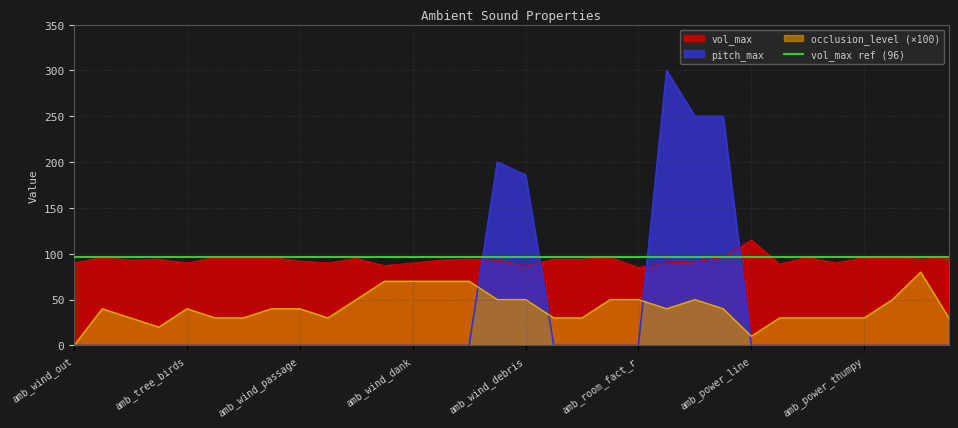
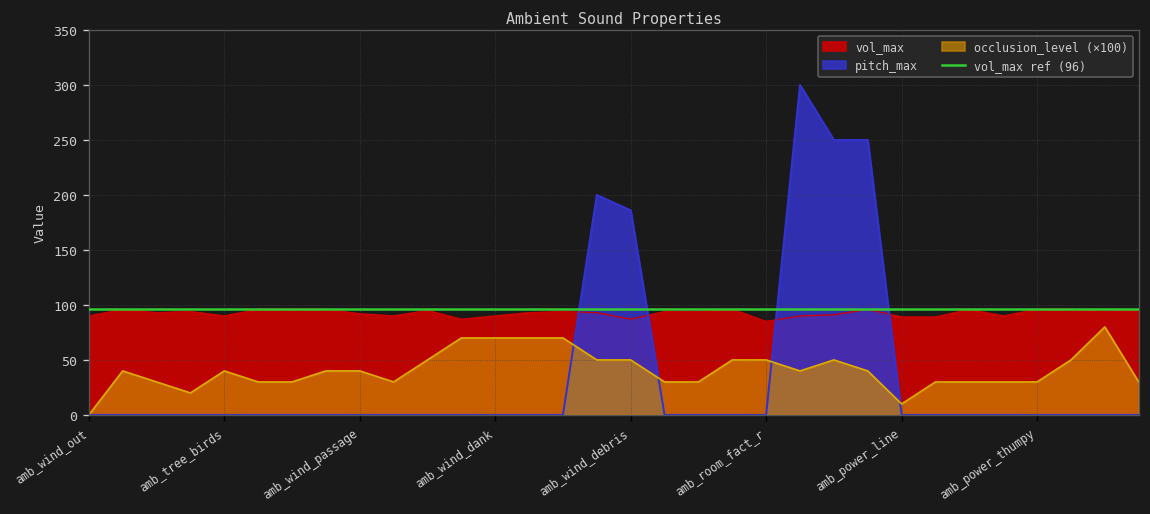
  {
    "vol_max": {
      "amb_wind_out": 90,
      "amb_tree_birds": 90,
      "amb_wind_passage": 90,
      "amb_wind_dank": 90,
      "amb_wind_debris": 90,
      "amb_room_fact_r": 90,
-     "amb_power_line": 120,
+     "amb_power_line": 90,
      "amb_power_thumpy": 100
    },
    "pitch_max": {
      "amb_tree_birds": 0,
      "amb_wind_passage": 0,
      "amb_wind_dank": 0,
      "amb_wind_debris": 190,
      "amb_room_fact_r": 0,
      "amb_power_line": 0,
      "amb_power_thumpy": 0
    },
    "occlusion_level (×100)": {
      "amb_tree_birds": 40,
      "amb_wind_passage": 40,
      "amb_wind_dank": 70,
      "amb_wind_debris": 50,
      "amb_room_fact_r": 50,
      "amb_power_line": 10,
      "amb_power_thumpy": 30
    }
  }
